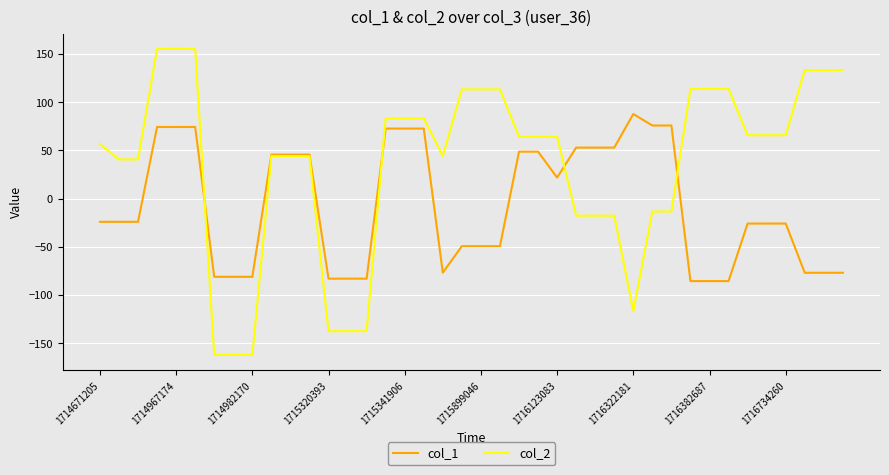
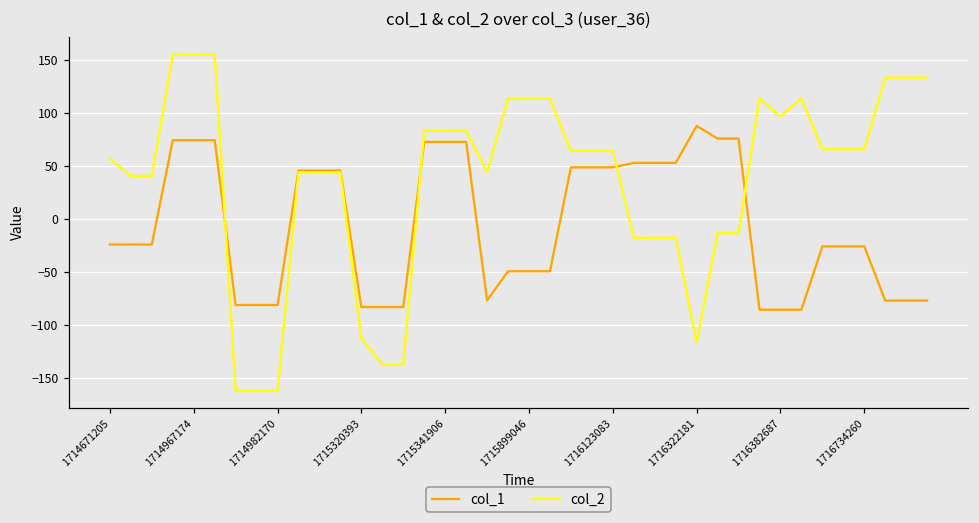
  {
    "col_1": {
      "1714671205": -20,
      "1714967174": 70,
      "1714982170": -80,
      "1715320393": -80,
      "1715341906": 70,
      "1715899046": -50,
-     "1716123083": 20,
+     "1716123083": 50,
      "1716322181": 90,
      "1716382687": -90,
      "1716734260": -30
    },
    "col_2": {
      "1714671205": 60,
      "1714967174": 160,
      "1714982170": -160,
-     "1715320393": -140,
+     "1715320393": -110,
      "1715341906": 80,
      "1715899046": 110,
      "1716123083": 60,
      "1716322181": -120,
-     "1716382687": 110,
+     "1716382687": 100,
      "1716734260": 70
    }
  }
